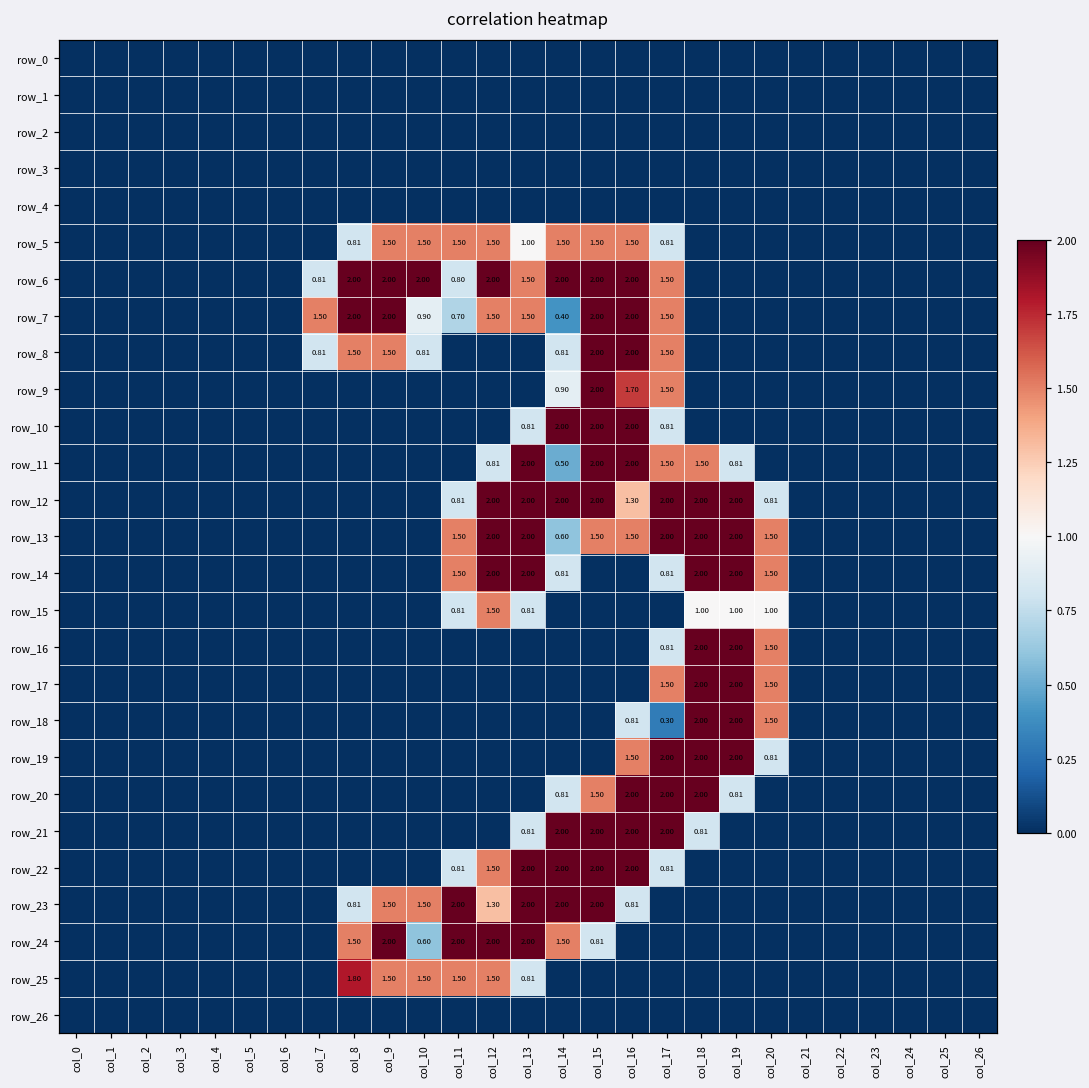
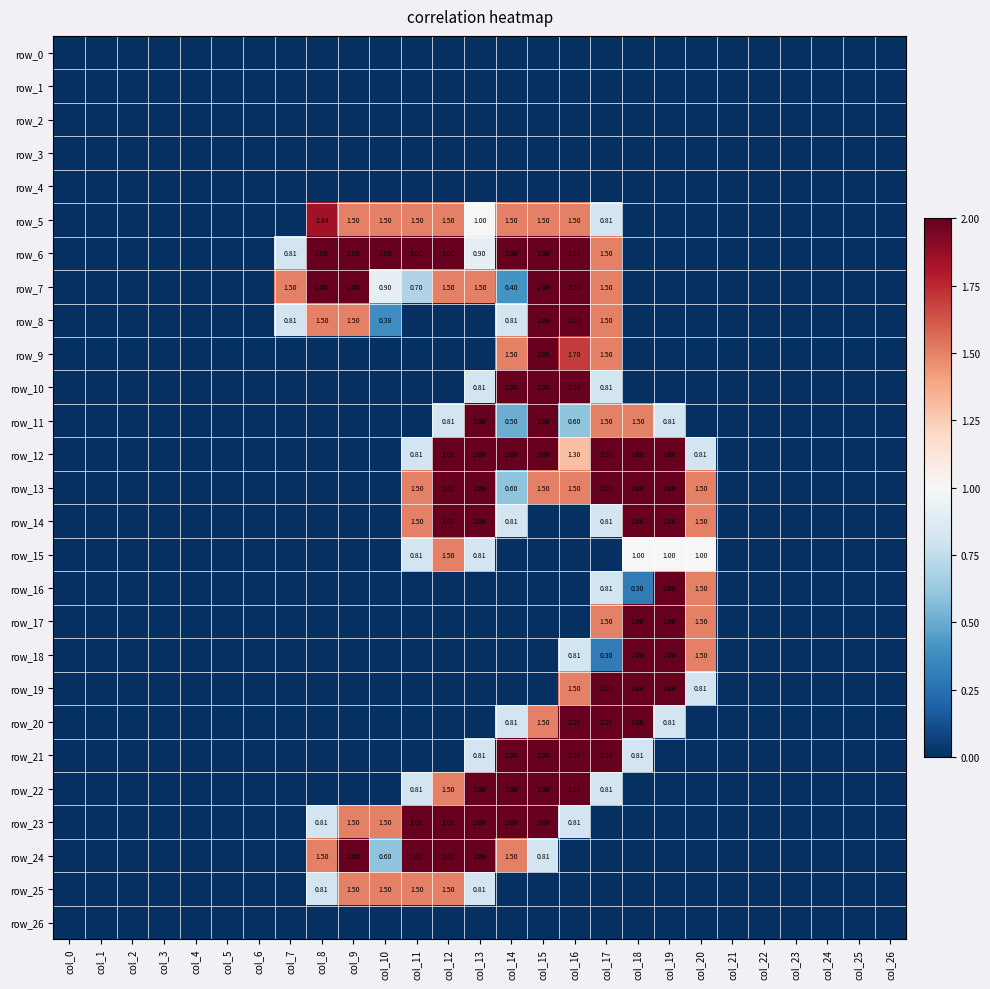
  {
    "row_5": {
-     "col_8": 0.81,
+     "col_8": 1.84,
      "col_9": 1.50,
      "col_10": 1.50,
      "col_11": 1.50,
      "col_12": 1.50,
      "col_13": 1.00,
      "col_14": 1.50,
      "col_15": 1.50,
      "col_16": 1.50,
      "col_17": 0.81
    },
    "row_6": {
      "col_7": 0.81,
      "col_8": 2.00,
      "col_9": 2.00,
      "col_10": 2.00,
-     "col_11": 0.80,
+     "col_11": 2.00,
      "col_12": 2.00,
-     "col_13": 1.50,
+     "col_13": 0.90,
      "col_14": 2.00,
      "col_15": 2.00,
      "col_16": 2.00,
      "col_17": 1.50
    },
    "row_7": {
      "col_7": 1.50,
      "col_8": 2.00,
      "col_9": 2.00,
      "col_10": 0.90,
      "col_11": 0.70,
      "col_12": 1.50,
      "col_13": 1.50,
      "col_14": 0.40,
      "col_15": 2.00,
      "col_16": 2.00,
      "col_17": 1.50
    },
    "row_8": {
      "col_7": 0.81,
      "col_8": 1.50,
      "col_9": 1.50,
-     "col_10": 0.81,
+     "col_10": 0.38,
      "col_14": 0.81,
      "col_15": 2.00,
      "col_16": 2.00,
      "col_17": 1.50
    },
    "row_9": {
-     "col_14": 0.90,
+     "col_14": 1.50,
      "col_15": 2.00,
      "col_16": 1.70,
      "col_17": 1.50
    },
    "row_10": {
      "col_13": 0.81,
      "col_14": 2.00,
      "col_15": 2.00,
      "col_16": 2.00,
      "col_17": 0.81
    },
    "row_11": {
      "col_12": 0.81,
      "col_13": 2.00,
      "col_14": 0.50,
      "col_15": 2.00,
-     "col_16": 2.00,
+     "col_16": 0.60,
      "col_17": 1.50,
      "col_18": 1.50,
      "col_19": 0.81
    },
    "row_12": {
      "col_11": 0.81,
      "col_12": 2.00,
      "col_13": 2.00,
      "col_14": 2.00,
      "col_15": 2.00,
      "col_16": 1.30,
      "col_17": 2.00,
      "col_18": 2.00,
      "col_19": 2.00,
      "col_20": 0.81
    },
    "row_13": {
      "col_11": 1.50,
      "col_12": 2.00,
      "col_13": 2.00,
      "col_14": 0.60,
      "col_15": 1.50,
      "col_16": 1.50,
      "col_17": 2.00,
      "col_18": 2.00,
      "col_19": 2.00,
      "col_20": 1.50
    },
    "row_14": {
      "col_11": 1.50,
      "col_12": 2.00,
      "col_13": 2.00,
      "col_14": 0.81,
      "col_17": 0.81,
      "col_18": 2.00,
      "col_19": 2.00,
      "col_20": 1.50
    },
    "row_15": {
      "col_11": 0.81,
      "col_12": 1.50,
      "col_13": 0.81,
      "col_18": 1.00,
      "col_19": 1.00,
      "col_20": 1.00
    },
    "row_16": {
      "col_17": 0.81,
-     "col_18": 2.00,
+     "col_18": 0.30,
      "col_19": 2.00,
      "col_20": 1.50
    },
    "row_17": {
      "col_17": 1.50,
      "col_18": 2.00,
      "col_19": 2.00,
      "col_20": 1.50
    },
    "row_18": {
      "col_16": 0.81,
      "col_17": 0.30,
      "col_18": 2.00,
      "col_19": 2.00,
      "col_20": 1.50
    },
    "row_19": {
      "col_16": 1.50,
      "col_17": 2.00,
      "col_18": 2.00,
      "col_19": 2.00,
      "col_20": 0.81
    },
    "row_20": {
      "col_14": 0.81,
      "col_15": 1.50,
      "col_16": 2.00,
      "col_17": 2.00,
      "col_18": 2.00,
      "col_19": 0.81
    },
    "row_21": {
      "col_13": 0.81,
      "col_14": 2.00,
      "col_15": 2.00,
      "col_16": 2.00,
      "col_17": 2.00,
      "col_18": 0.81
    },
    "row_22": {
      "col_11": 0.81,
      "col_12": 1.50,
      "col_13": 2.00,
      "col_14": 2.00,
      "col_15": 2.00,
      "col_16": 2.00,
      "col_17": 0.81
    },
    "row_23": {
      "col_8": 0.81,
      "col_9": 1.50,
      "col_10": 1.50,
      "col_11": 2.00,
-     "col_12": 1.30,
+     "col_12": 2.00,
      "col_13": 2.00,
      "col_14": 2.00,
      "col_15": 2.00,
      "col_16": 0.81
    },
    "row_24": {
      "col_8": 1.50,
      "col_9": 2.00,
      "col_10": 0.60,
      "col_11": 2.00,
      "col_12": 2.00,
      "col_13": 2.00,
      "col_14": 1.50,
      "col_15": 0.81
    },
    "row_25": {
-     "col_8": 1.80,
+     "col_8": 0.81,
      "col_9": 1.50,
      "col_10": 1.50,
      "col_11": 1.50,
      "col_12": 1.50,
      "col_13": 0.81
    }
  }
